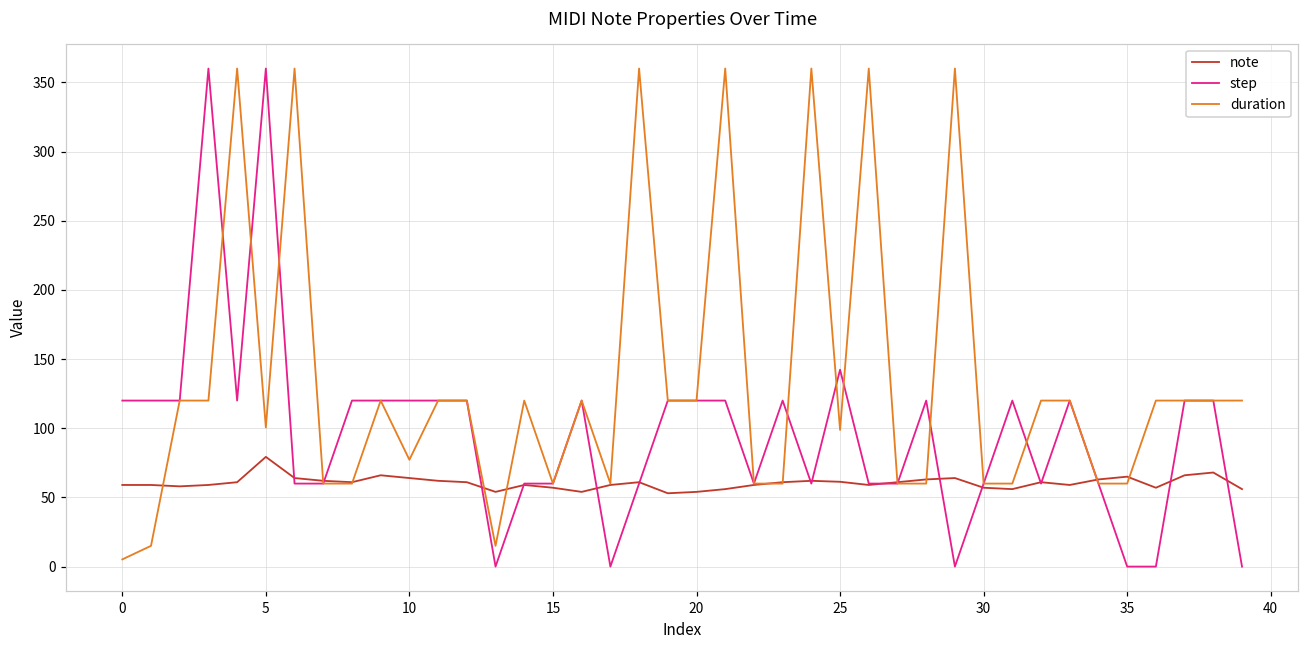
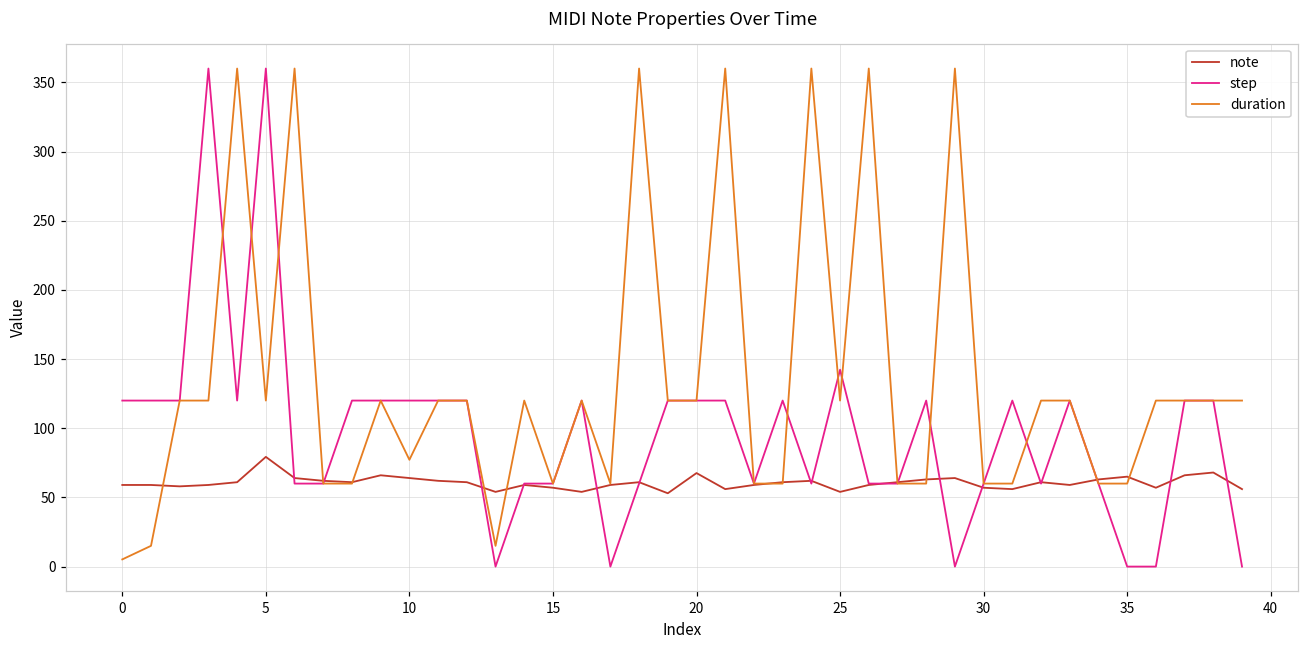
  {
    "note": {
      "0": 59,
      "5": 79,
      "10": 64,
      "15": 57,
-     "20": 54,
-     "25": 61,
+     "20": 68,
+     "25": 54,
      "30": 57,
      "35": 65
    },
    "step": {
      "0": 120,
      "5": 360,
      "10": 120,
      "25": 142,
      "35": 0
    },
    "duration": {
      "0": 5,
-     "5": 101,
+     "5": 120,
      "10": 77,
-     "25": 99,
+     "25": 120,
      "35": 60
    }
  }
